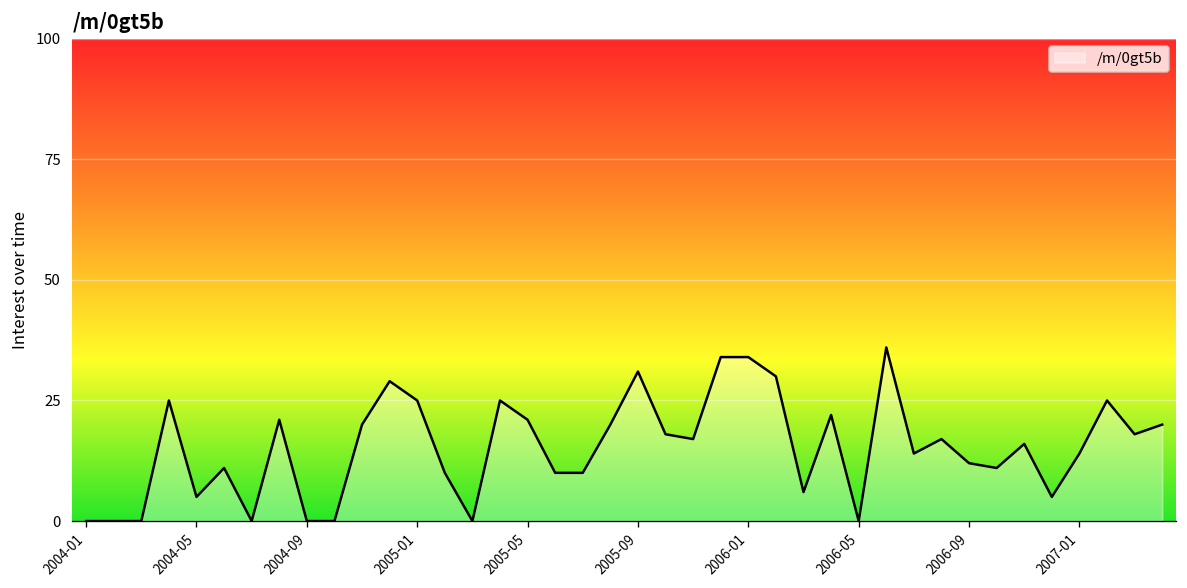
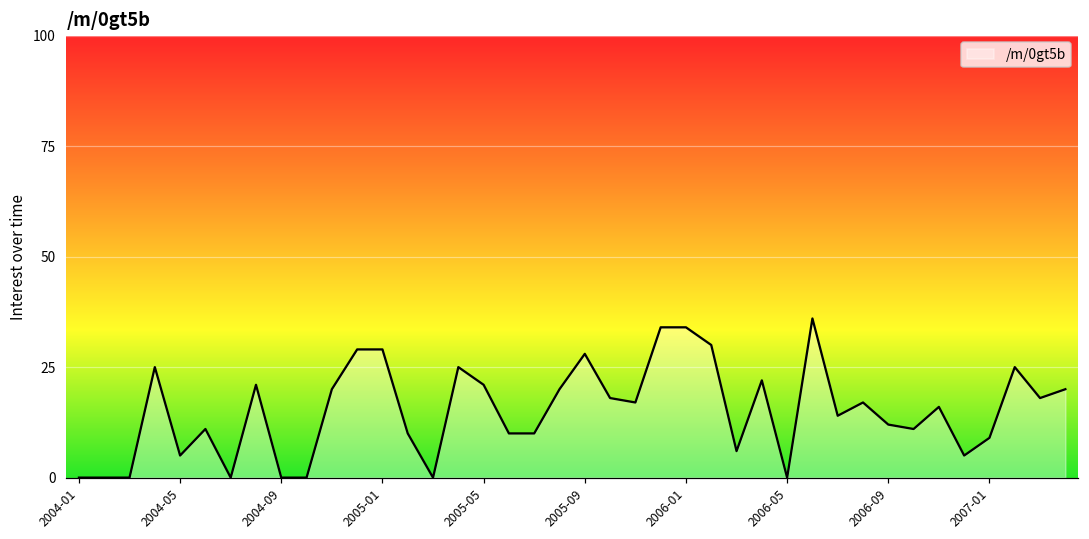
  {
    "2004-01": 0,
    "2004-05": 5,
    "2004-09": 0,
-   "2005-01": 25,
+   "2005-01": 29,
    "2005-05": 21,
-   "2005-09": 31,
+   "2005-09": 28,
    "2006-01": 34,
    "2006-05": 0,
    "2006-09": 12,
-   "2007-01": 14
+   "2007-01": 9
  }
